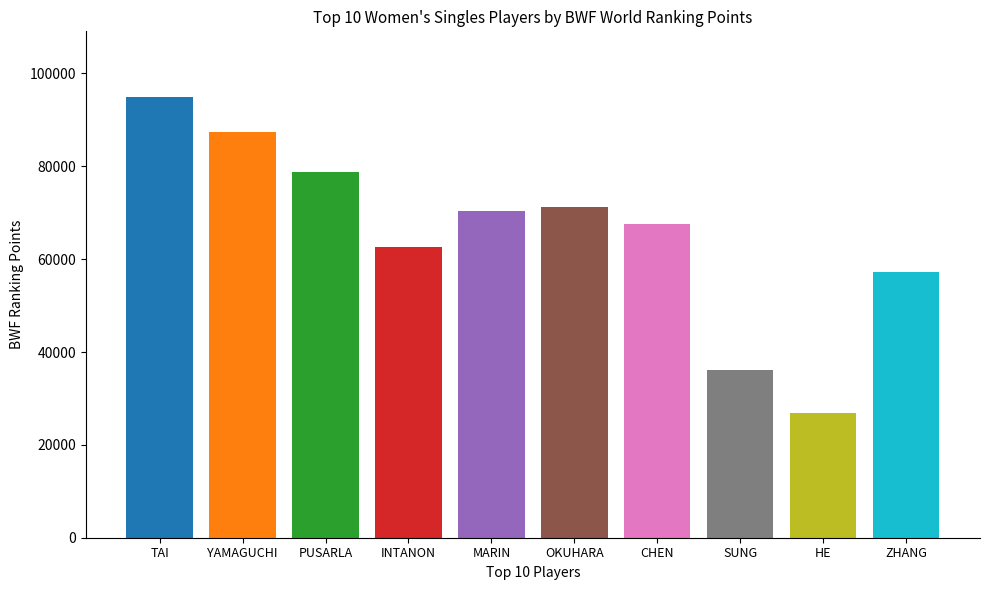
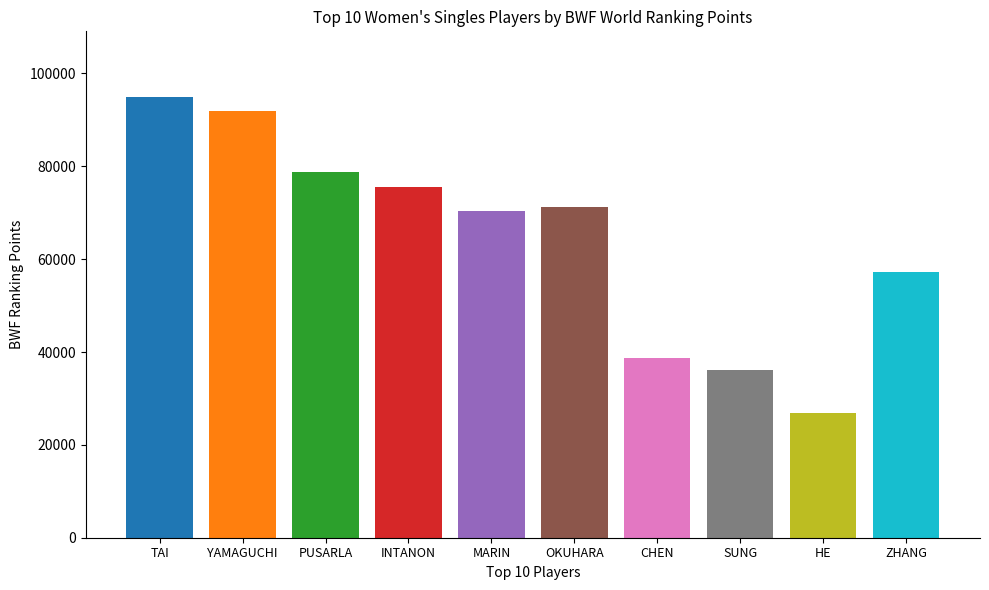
  {
    "TAI": 95000,
-   "YAMAGUCHI": 87000,
+   "YAMAGUCHI": 92000,
    "PUSARLA": 79000,
-   "INTANON": 63000,
+   "INTANON": 75000,
    "MARIN": 70000,
    "OKUHARA": 71000,
-   "CHEN": 68000,
+   "CHEN": 39000,
    "SUNG": 36000,
    "HE": 27000,
    "ZHANG": 57000
  }
